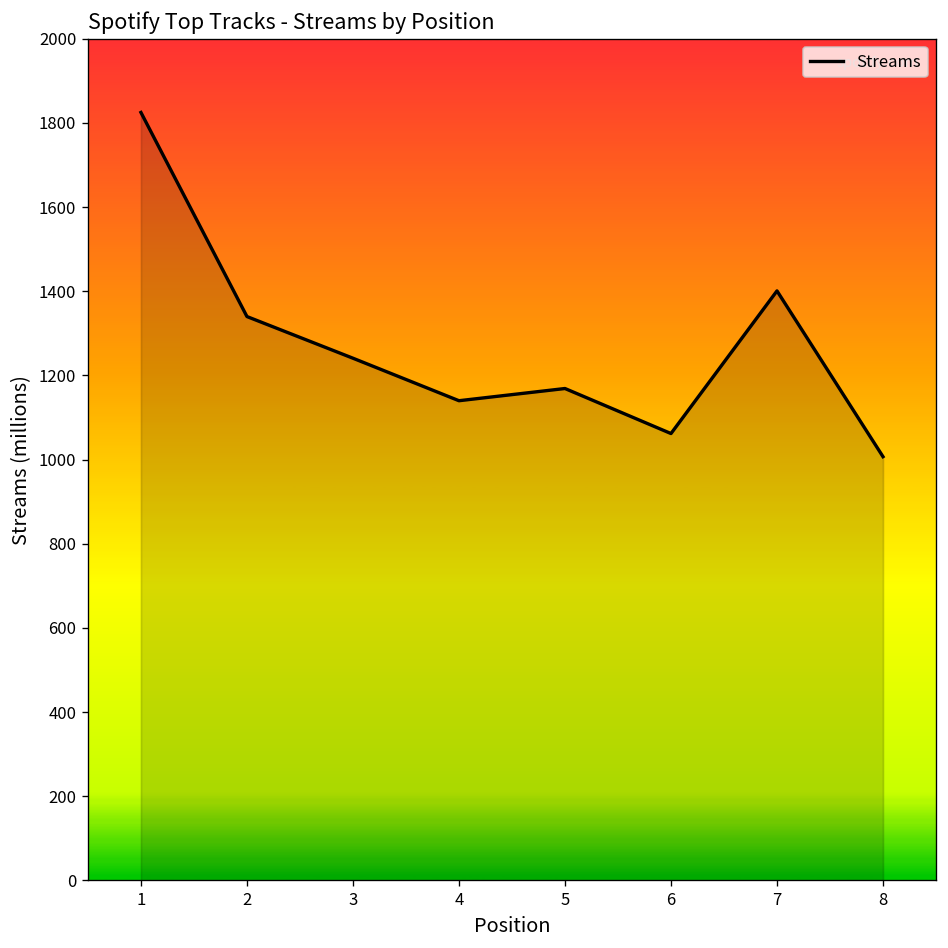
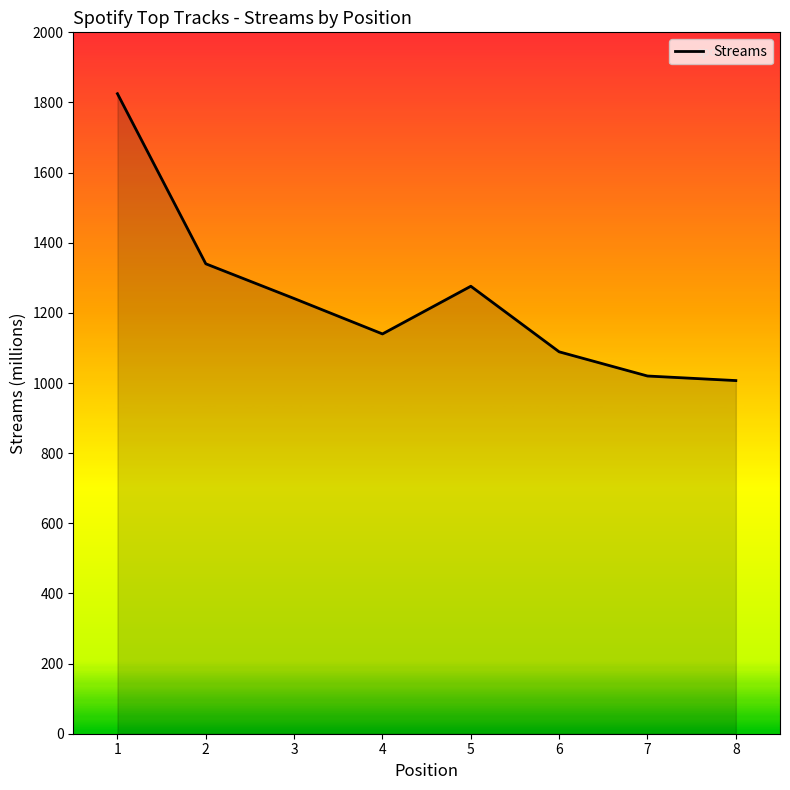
  {
    "1": 1830,
    "2": 1340,
    "3": 1240,
    "4": 1140,
-   "5": 1170,
-   "6": 1060,
-   "7": 1400,
+   "5": 1280,
+   "6": 1090,
+   "7": 1020,
    "8": 1010
  }
